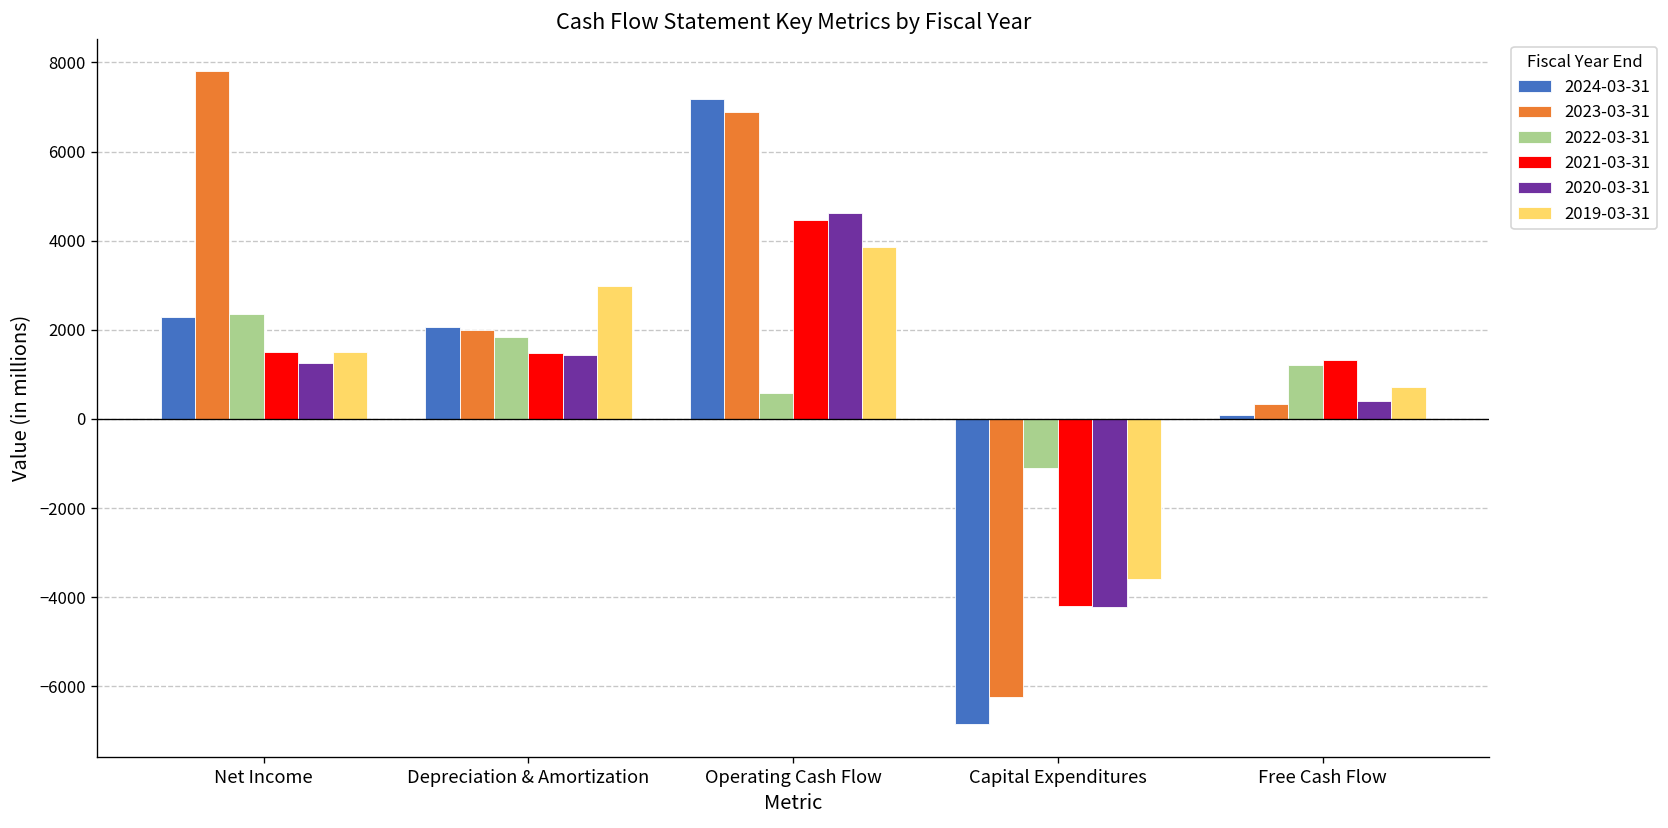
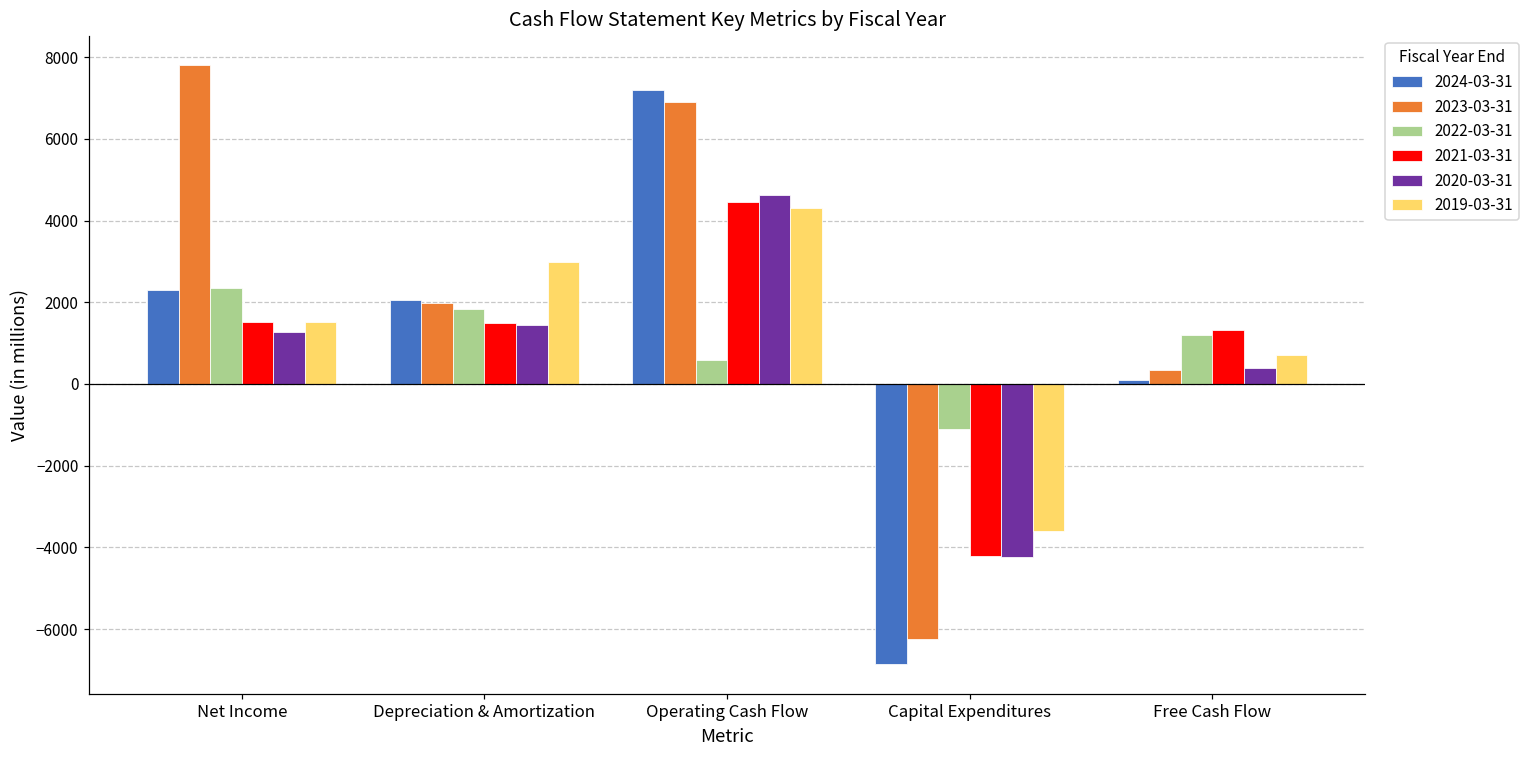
  {
    "2024-03-31": {
      "Net Income": 2300,
      "Depreciation & Amortization": 2100,
      "Operating Cash Flow": 7200,
      "Capital Expenditures": -6900,
      "Free Cash Flow": 100
    },
    "2023-03-31": {
      "Net Income": 7800,
      "Depreciation & Amortization": 2000,
      "Operating Cash Flow": 6900,
      "Capital Expenditures": -6200,
      "Free Cash Flow": 300
    },
    "2022-03-31": {
      "Net Income": 2400,
      "Depreciation & Amortization": 1800,
      "Operating Cash Flow": 600,
      "Capital Expenditures": -1100,
      "Free Cash Flow": 1200
    },
    "2021-03-31": {
      "Net Income": 1500,
      "Depreciation & Amortization": 1500,
      "Operating Cash Flow": 4500,
      "Capital Expenditures": -4200,
      "Free Cash Flow": 1300
    },
    "2020-03-31": {
      "Net Income": 1300,
      "Depreciation & Amortization": 1400,
      "Operating Cash Flow": 4600,
      "Capital Expenditures": -4200,
      "Free Cash Flow": 400
    },
    "2019-03-31": {
      "Net Income": 1500,
      "Depreciation & Amortization": 3000,
-     "Operating Cash Flow": 3900,
+     "Operating Cash Flow": 4300,
      "Capital Expenditures": -3600,
      "Free Cash Flow": 700
    }
  }
